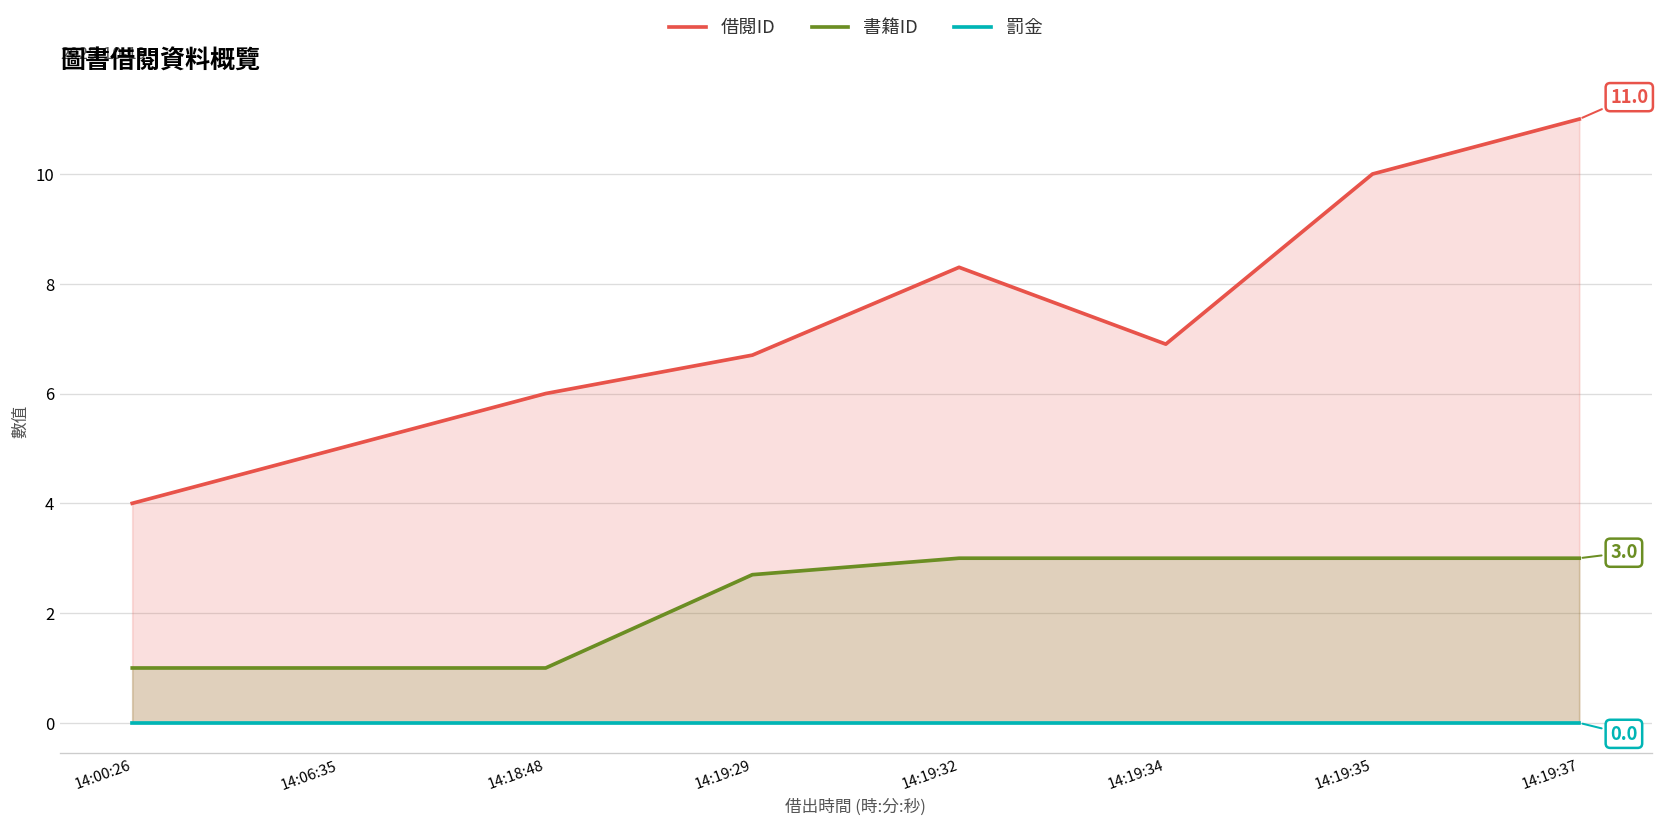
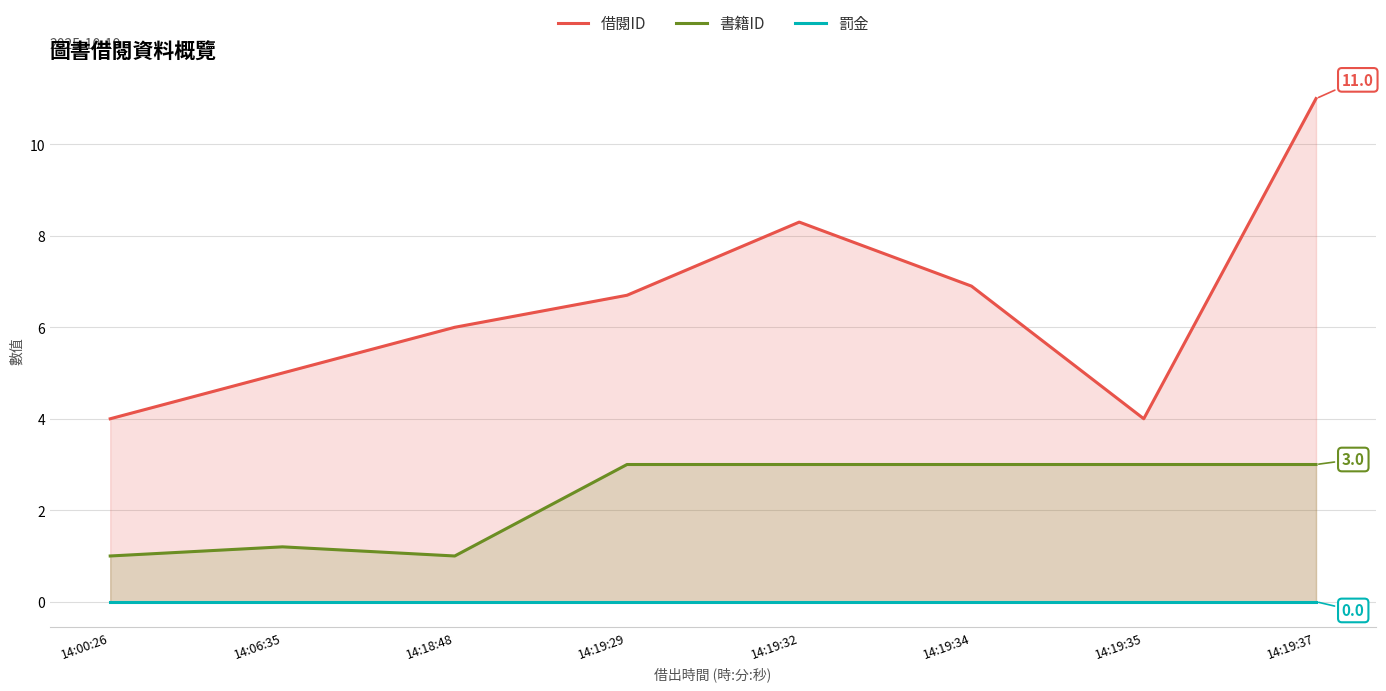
  {
    "借閱ID": {
      "14:00:26": 4,
      "14:06:35": 5,
      "14:18:48": 6,
      "14:19:29": 6.7,
      "14:19:32": 8.3,
      "14:19:34": 6.9,
-     "14:19:35": 10
+     "14:19:35": 4
    },
    "書籍ID": {
      "14:00:26": 1.0,
-     "14:06:35": 1.0,
+     "14:06:35": 1.2,
      "14:18:48": 1.0,
-     "14:19:29": 2.7,
+     "14:19:29": 3.0,
      "14:19:32": 3.0,
      "14:19:34": 3.0,
      "14:19:35": 3.0
    },
    "罰金": {
      "14:00:26": 0.0,
      "14:06:35": 0.0,
      "14:18:48": 0.0,
      "14:19:29": 0.0,
      "14:19:32": 0.0,
      "14:19:34": 0.0,
      "14:19:35": 0.0
    }
  }
